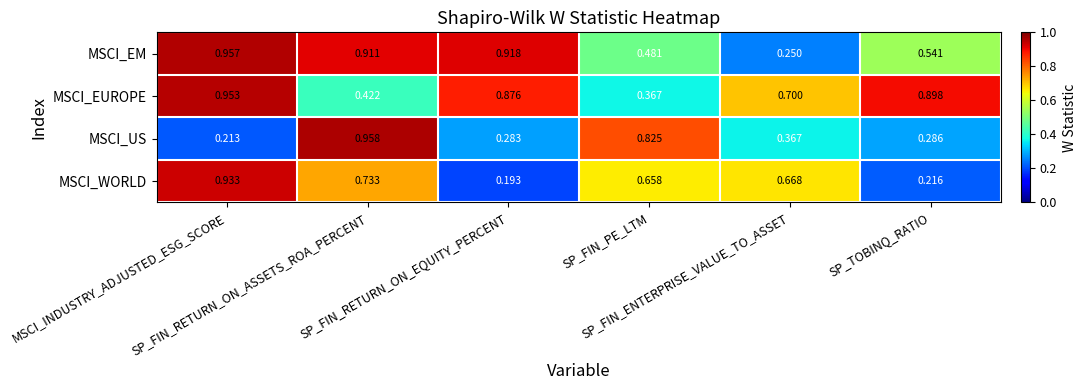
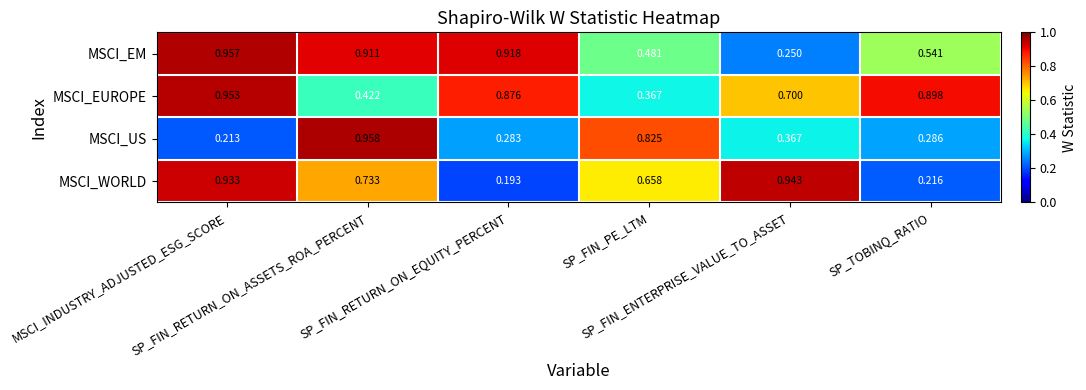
  {
    "MSCI_EM": {
      "MSCI_INDUSTRY_ADJUSTED_ESG_SCORE": 0.957,
      "SP_FIN_RETURN_ON_ASSETS_ROA_PERCENT": 0.911,
      "SP_FIN_RETURN_ON_EQUITY_PERCENT": 0.918,
      "SP_FIN_PE_LTM": 0.481,
      "SP_FIN_ENTERPRISE_VALUE_TO_ASSET": 0.250,
      "SP_TOBINQ_RATIO": 0.541
    },
    "MSCI_EUROPE": {
      "MSCI_INDUSTRY_ADJUSTED_ESG_SCORE": 0.953,
      "SP_FIN_RETURN_ON_ASSETS_ROA_PERCENT": 0.422,
      "SP_FIN_RETURN_ON_EQUITY_PERCENT": 0.876,
      "SP_FIN_PE_LTM": 0.367,
      "SP_FIN_ENTERPRISE_VALUE_TO_ASSET": 0.700,
      "SP_TOBINQ_RATIO": 0.898
    },
    "MSCI_US": {
      "MSCI_INDUSTRY_ADJUSTED_ESG_SCORE": 0.213,
      "SP_FIN_RETURN_ON_ASSETS_ROA_PERCENT": 0.958,
      "SP_FIN_RETURN_ON_EQUITY_PERCENT": 0.283,
      "SP_FIN_PE_LTM": 0.825,
      "SP_FIN_ENTERPRISE_VALUE_TO_ASSET": 0.367,
      "SP_TOBINQ_RATIO": 0.286
    },
    "MSCI_WORLD": {
      "MSCI_INDUSTRY_ADJUSTED_ESG_SCORE": 0.933,
      "SP_FIN_RETURN_ON_ASSETS_ROA_PERCENT": 0.733,
      "SP_FIN_RETURN_ON_EQUITY_PERCENT": 0.193,
      "SP_FIN_PE_LTM": 0.658,
-     "SP_FIN_ENTERPRISE_VALUE_TO_ASSET": 0.668,
+     "SP_FIN_ENTERPRISE_VALUE_TO_ASSET": 0.943,
      "SP_TOBINQ_RATIO": 0.216
    }
  }
